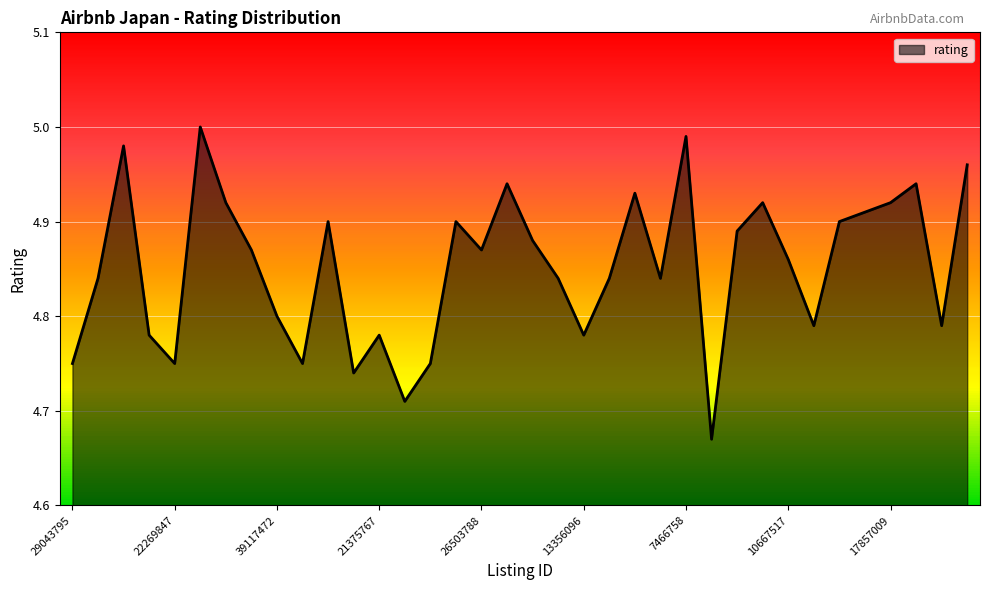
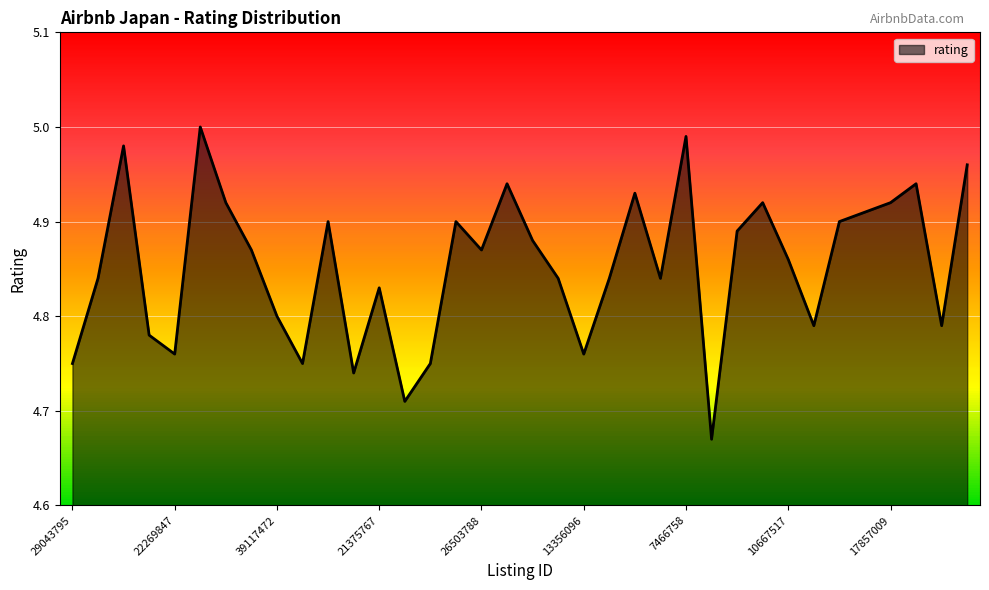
  {
    "29043795": 4.75,
-   "22269847": 4.75,
+   "22269847": 4.76,
    "39117472": 4.80,
-   "21375767": 4.78,
+   "21375767": 4.83,
    "26503788": 4.87,
-   "13356096": 4.78,
+   "13356096": 4.76,
    "7466758": 4.99,
    "10667517": 4.86,
    "17857009": 4.92
  }
